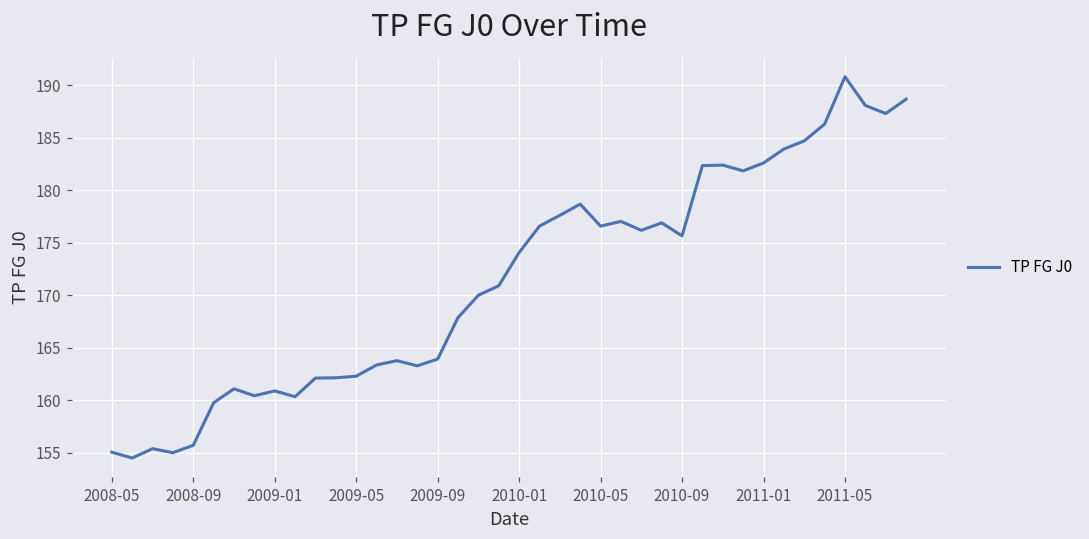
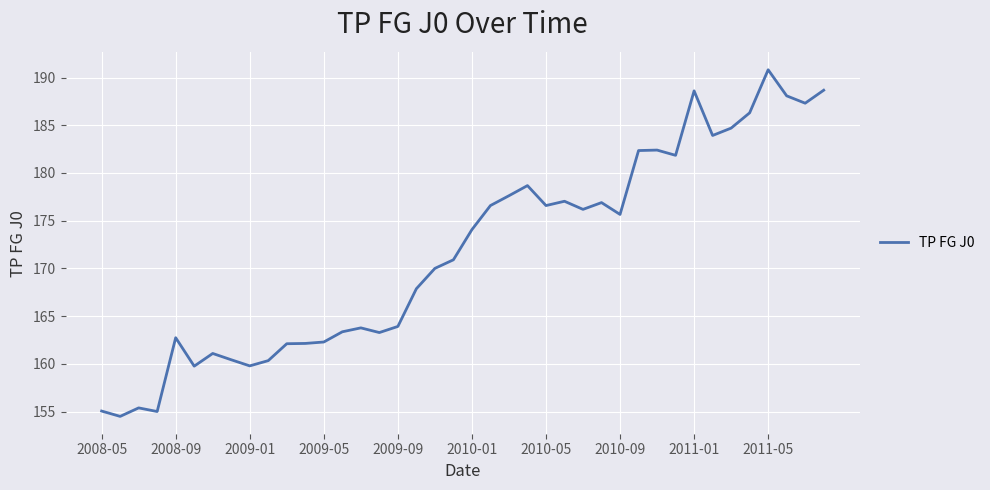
  {
    "2008-05": 155,
-   "2008-09": 156,
-   "2009-01": 161,
+   "2008-09": 163,
+   "2009-01": 160,
    "2009-05": 162,
    "2009-09": 164,
    "2010-01": 174,
    "2010-05": 177,
    "2010-09": 176,
-   "2011-01": 183,
+   "2011-01": 189,
    "2011-05": 191
  }
